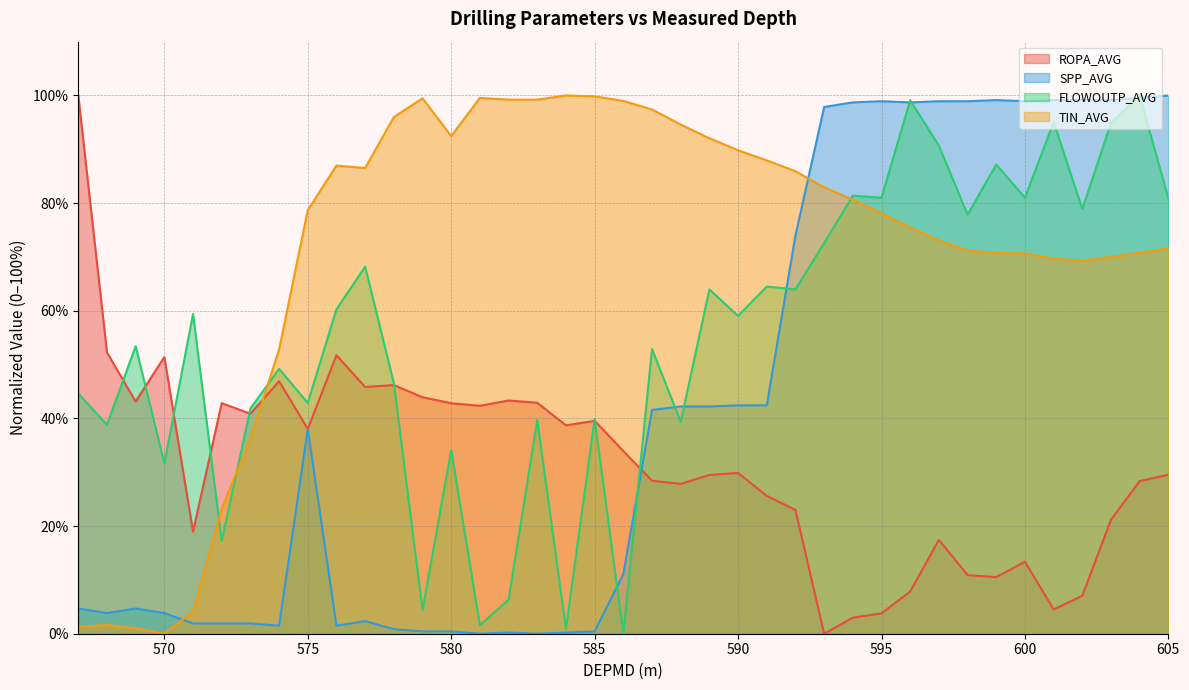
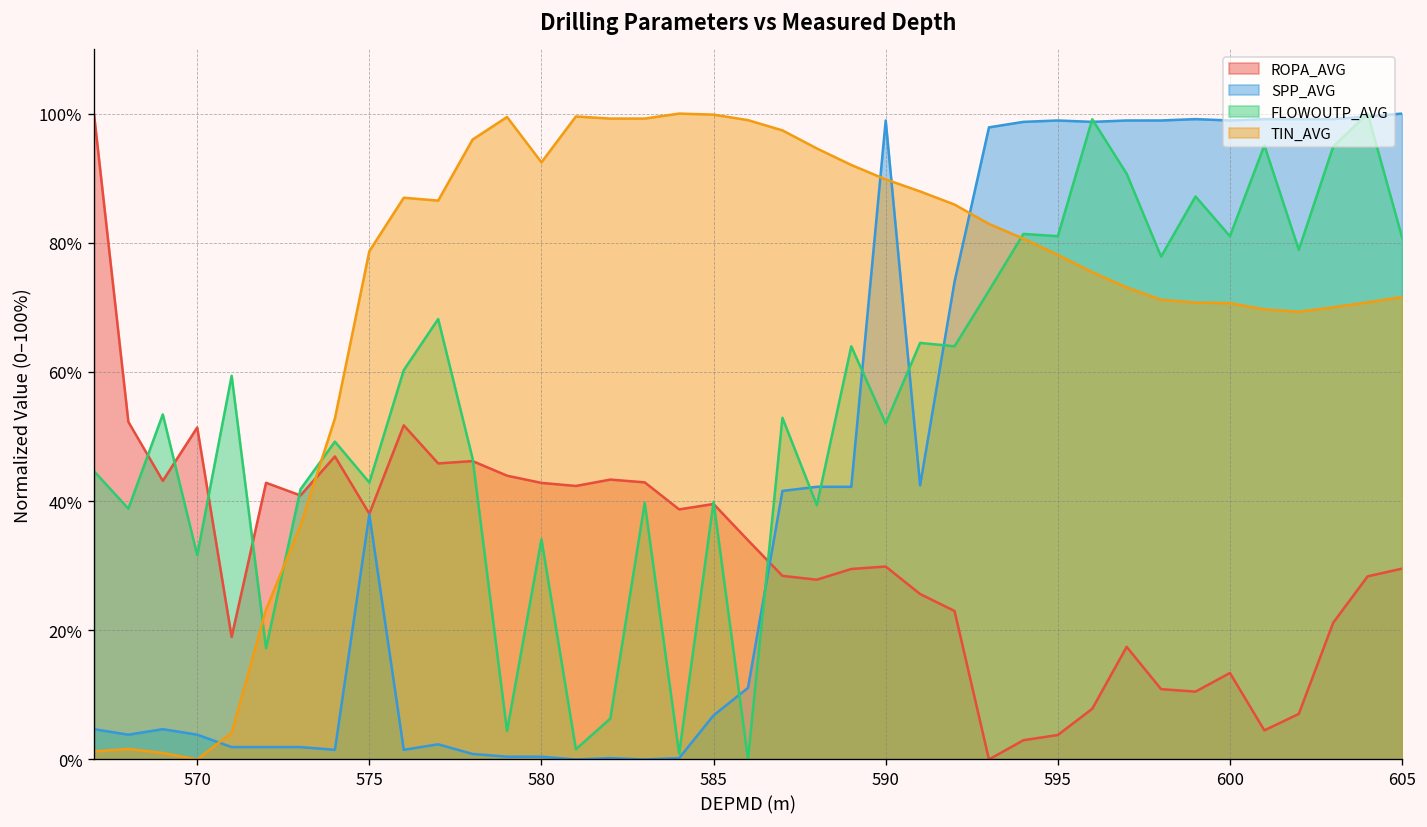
  {
    "ROPA_AVG": {
      "570": "51%",
      "580": "43%",
      "590": "30%",
      "595": "4%",
      "600": "13%",
      "605": "30%"
    },
    "SPP_AVG": {
      "570": "4%",
      "580": "0%",
-     "585": "0%",
-     "590": "42%",
+     "585": "7%",
+     "590": "99%",
      "595": "99%",
      "605": "100%"
    },
    "FLOWOUTP_AVG": {
      "570": "32%",
      "575": "43%",
      "580": "34%",
-     "590": "59%",
+     "590": "52%",
      "595": "81%",
      "600": "81%",
      "605": "81%"
    },
    "TIN_AVG": {
      "570": "0%",
      "575": "79%",
      "580": "92%",
      "585": "100%",
      "590": "90%",
      "595": "78%",
      "600": "71%",
      "605": "72%"
    }
  }
